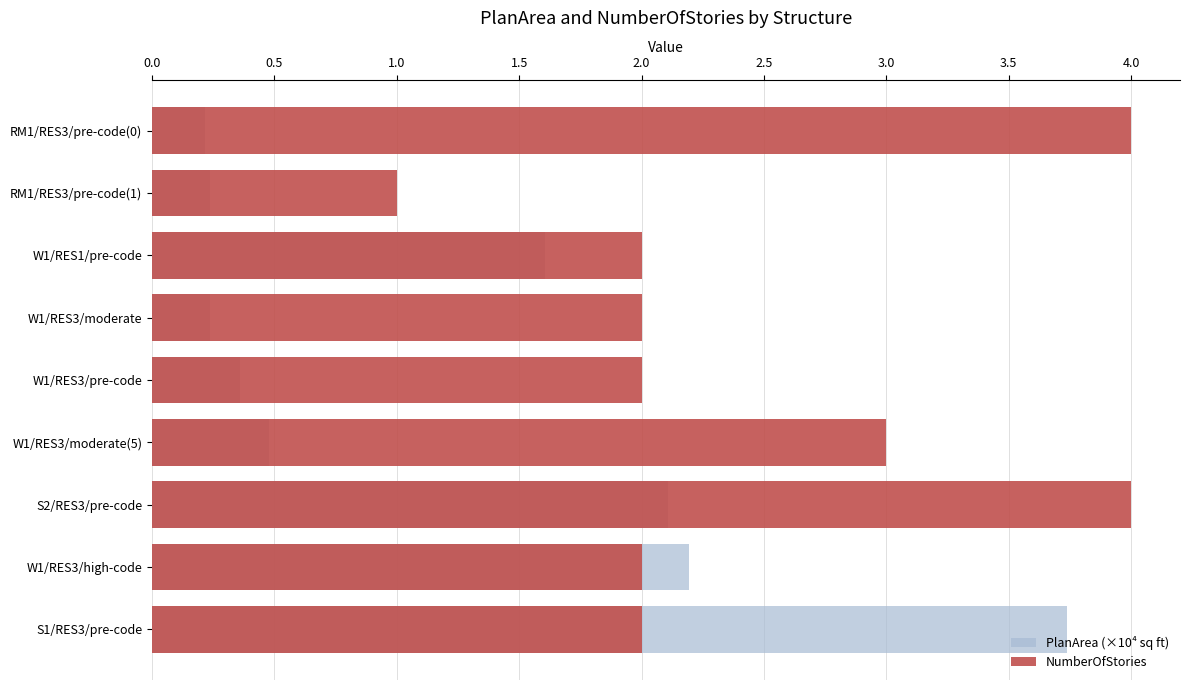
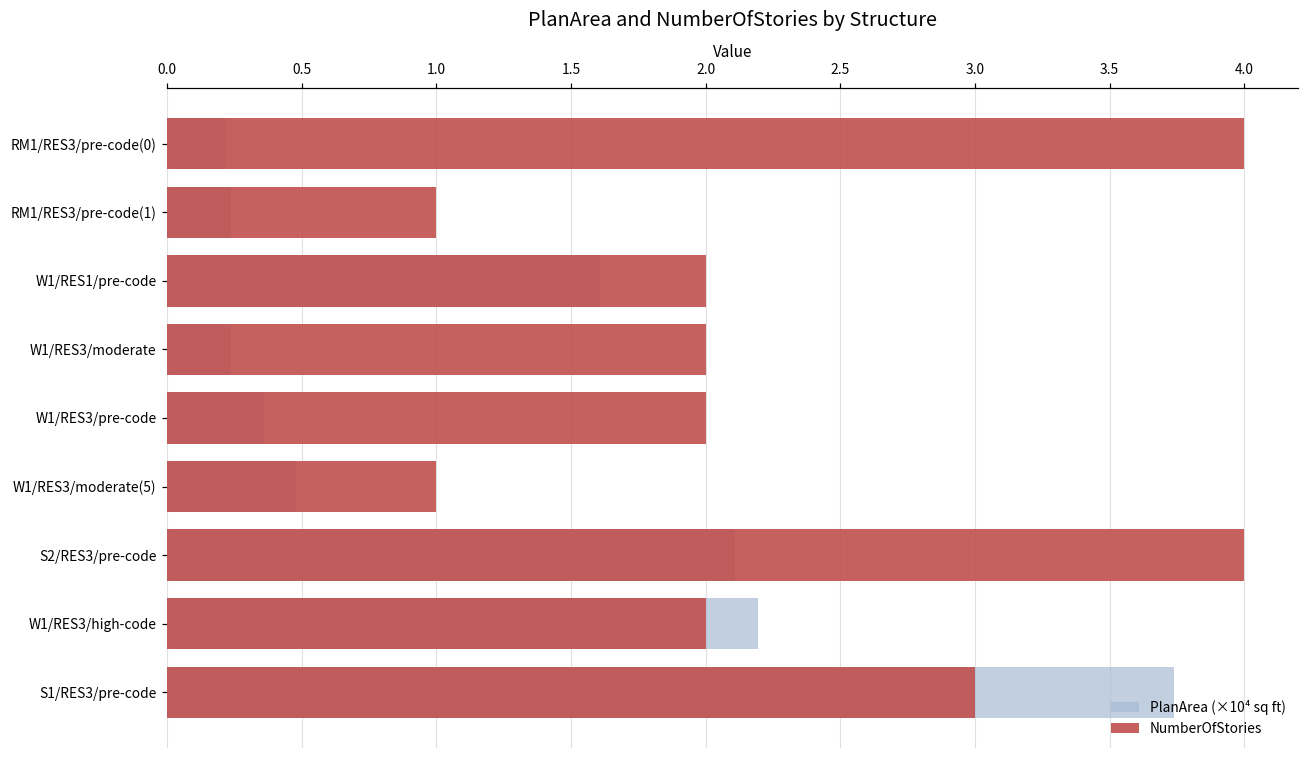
  {
    "PlanArea (×10⁴ sq ft)": {
      "W1/RES3/high-code": 2.19,
      "S1/RES3/pre-code": 3.74
    },
    "NumberOfStories": {
      "RM1/RES3/pre-code(0)": 4,
      "RM1/RES3/pre-code(1)": 1,
      "W1/RES1/pre-code": 2,
      "W1/RES3/moderate": 2,
      "W1/RES3/pre-code": 2,
-     "W1/RES3/moderate(5)": 3,
+     "W1/RES3/moderate(5)": 1,
      "S2/RES3/pre-code": 4,
-     "S1/RES3/pre-code": 2
+     "S1/RES3/pre-code": 3
    }
  }
